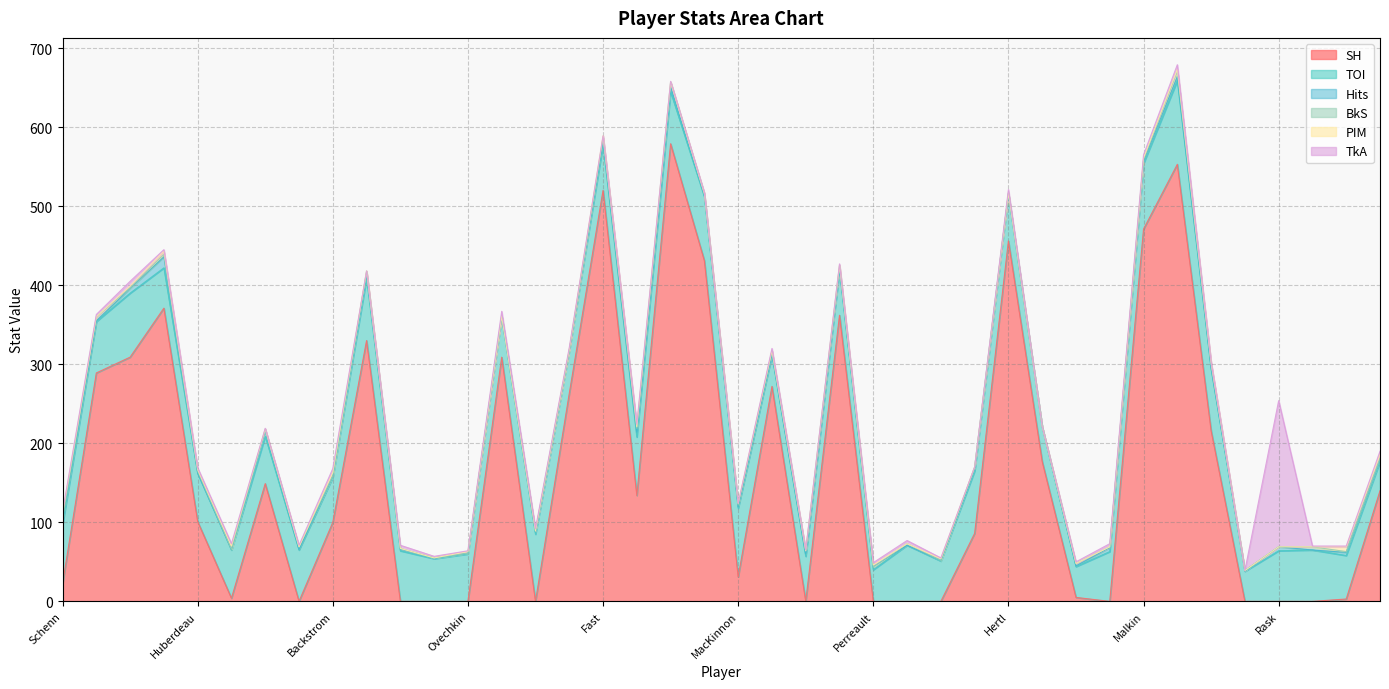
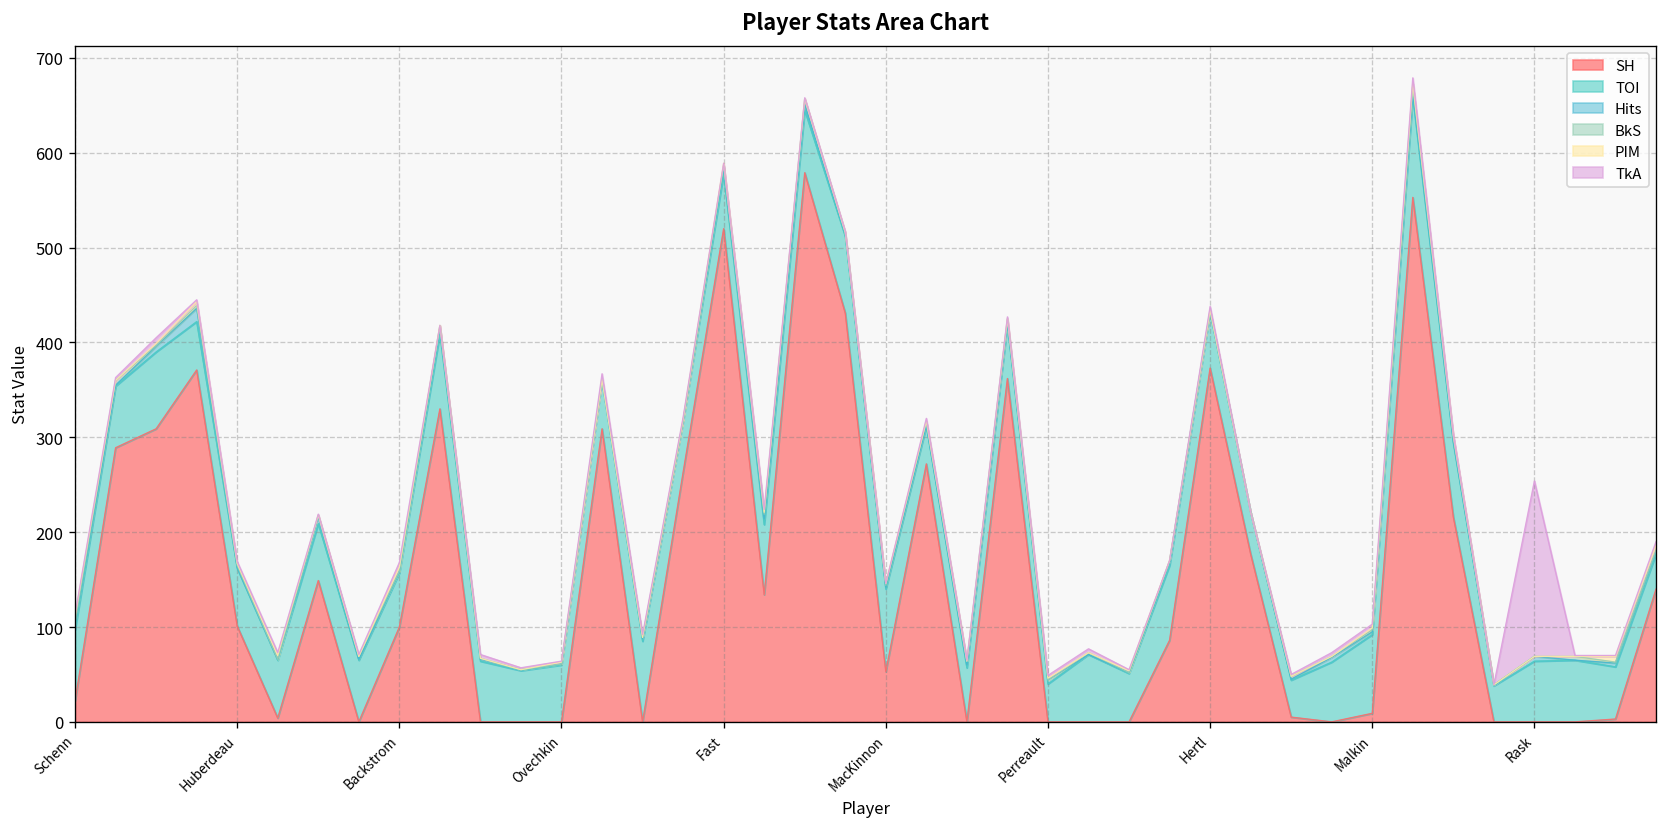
  {
    "SH": {
      "Schenn": 20,
      "Huberdeau": 100,
      "Backstrom": 100,
      "Ovechkin": 0,
      "Fast": 520,
-     "MacKinnon": 30,
+     "MacKinnon": 50,
      "Perreault": 0,
-     "Hertl": 460,
-     "Malkin": 470,
+     "Hertl": 370,
+     "Malkin": 10,
      "Rask": 0
    },
    "PIM": {
      "Backstrom": 0
    },
    "TkA": {
      "Backstrom": 10,
      "Hertl": 0,
      "Malkin": 0,
      "Rask": 190
    }
  }
